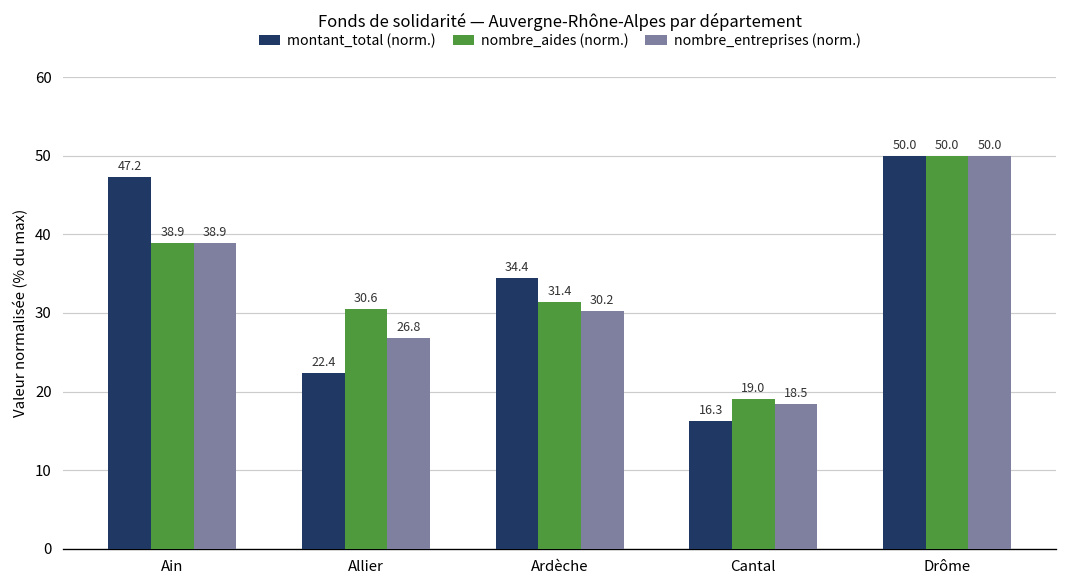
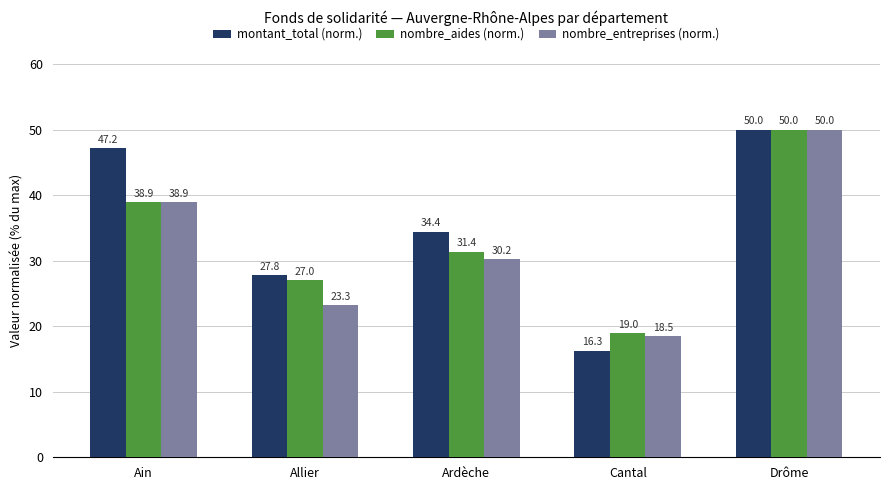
  {
    "montant_total (norm.)": {
      "Ain": 47.2,
-     "Allier": 22.4,
+     "Allier": 27.8,
      "Ardèche": 34.4,
      "Cantal": 16.3,
      "Drôme": 50.0
    },
    "nombre_aides (norm.)": {
      "Ain": 38.9,
-     "Allier": 30.6,
+     "Allier": 27.0,
      "Ardèche": 31.4,
      "Cantal": 19.0,
      "Drôme": 50.0
    },
    "nombre_entreprises (norm.)": {
      "Ain": 38.9,
-     "Allier": 26.8,
+     "Allier": 23.3,
      "Ardèche": 30.2,
      "Cantal": 18.5,
      "Drôme": 50.0
    }
  }
